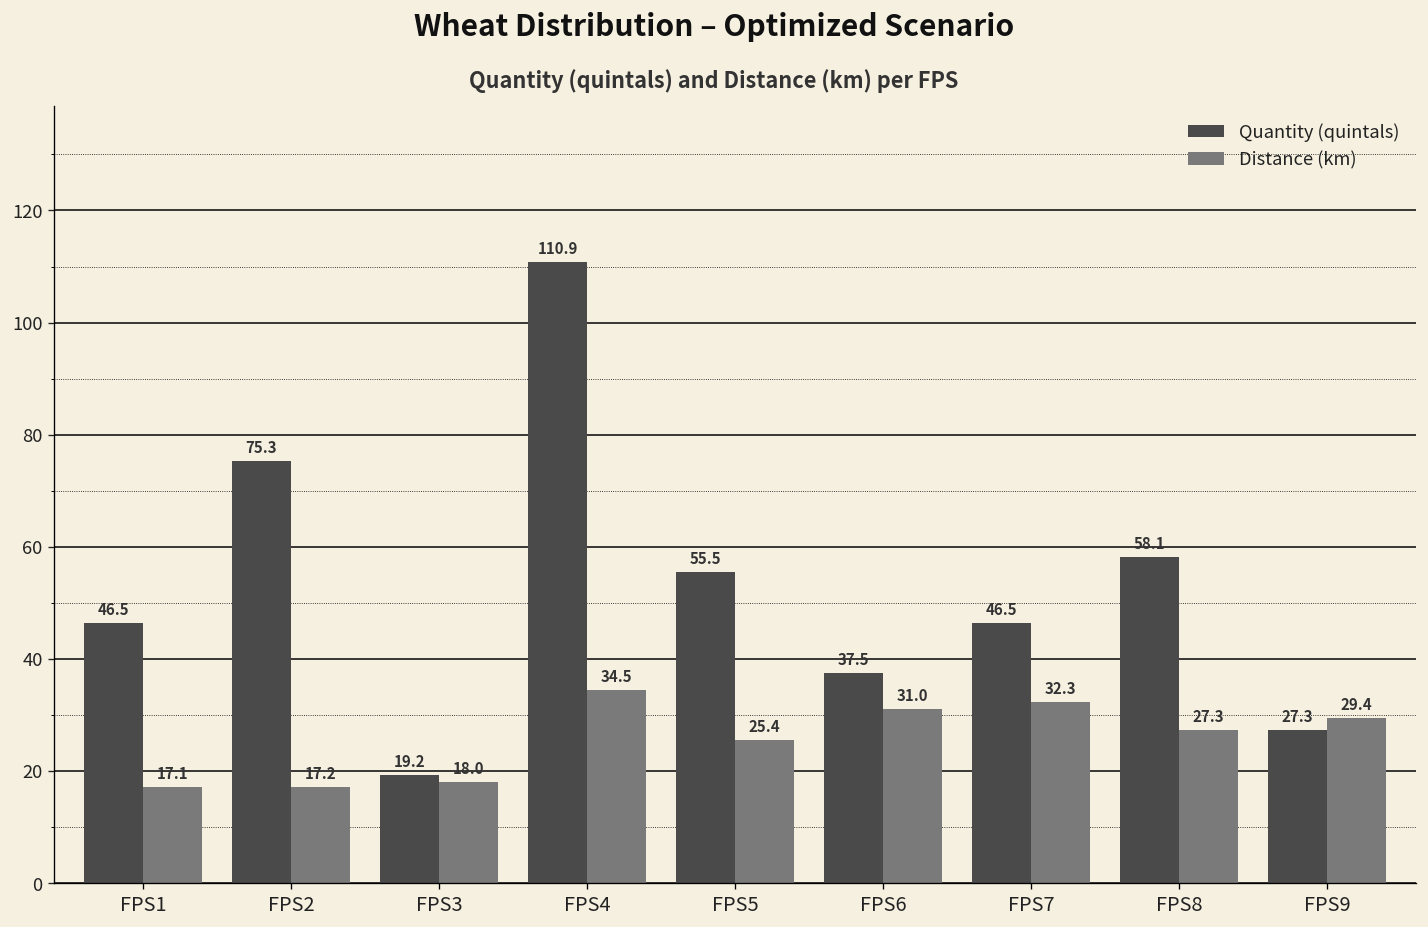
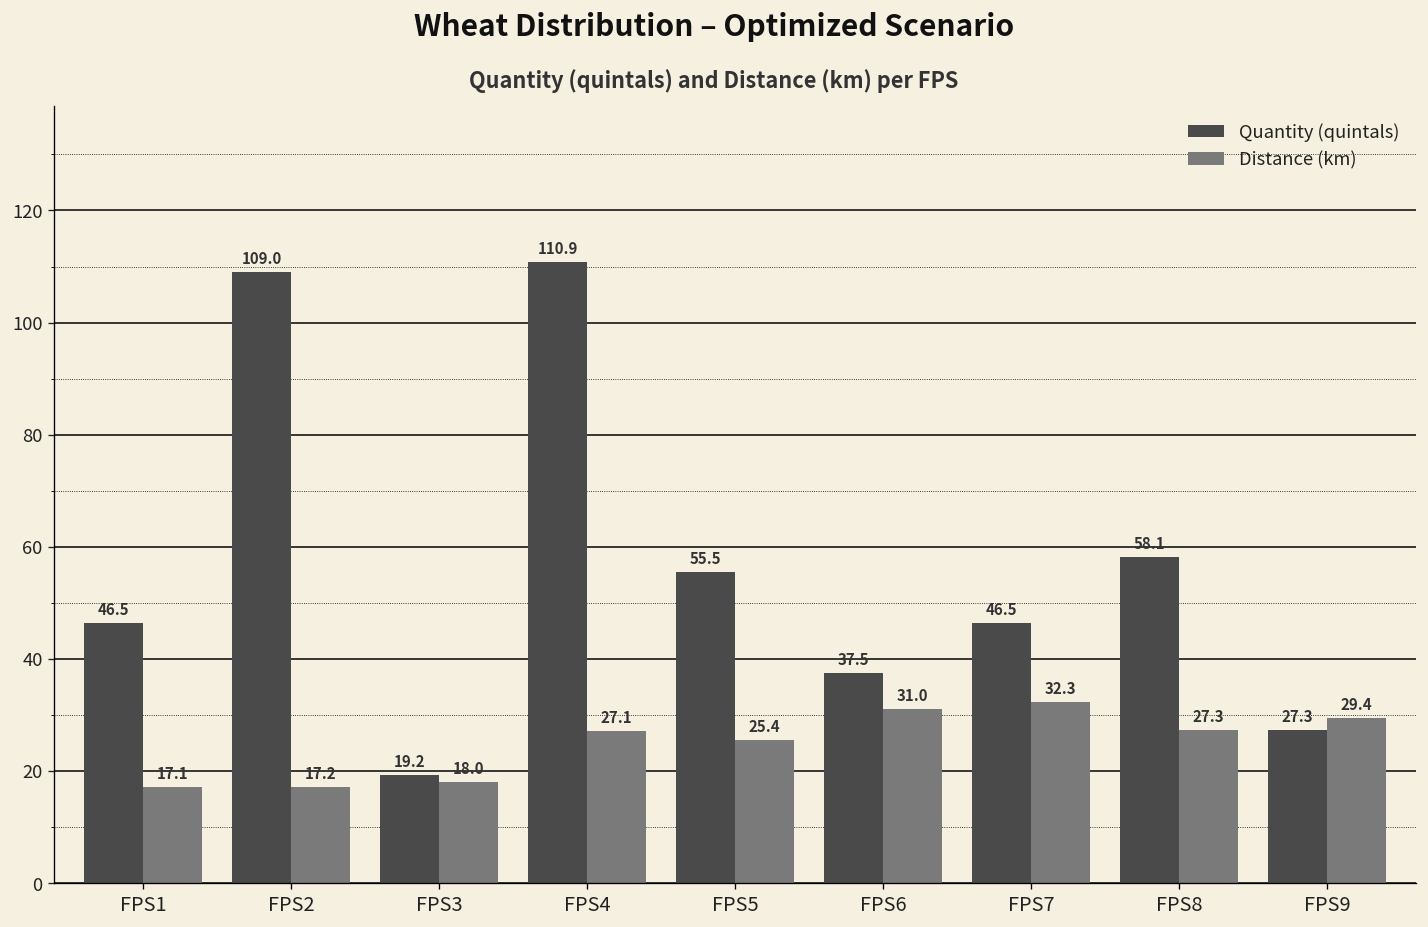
  {
    "Quantity (quintals)": {
      "FPS1": 46.5,
-     "FPS2": 75.3,
+     "FPS2": 109.0,
      "FPS3": 19.2,
      "FPS4": 110.9,
      "FPS5": 55.5,
      "FPS6": 37.5,
      "FPS7": 46.5,
      "FPS8": 58.1,
      "FPS9": 27.3
    },
    "Distance (km)": {
      "FPS1": 17.1,
      "FPS2": 17.2,
      "FPS3": 18.0,
-     "FPS4": 34.5,
+     "FPS4": 27.1,
      "FPS5": 25.4,
      "FPS6": 31.0,
      "FPS7": 32.3,
      "FPS8": 27.3,
      "FPS9": 29.4
    }
  }
